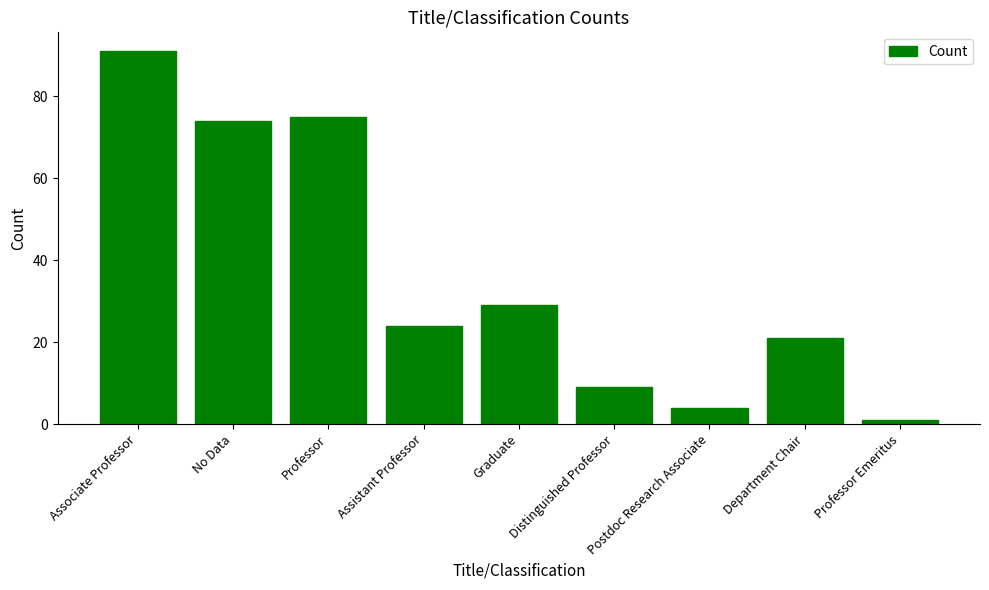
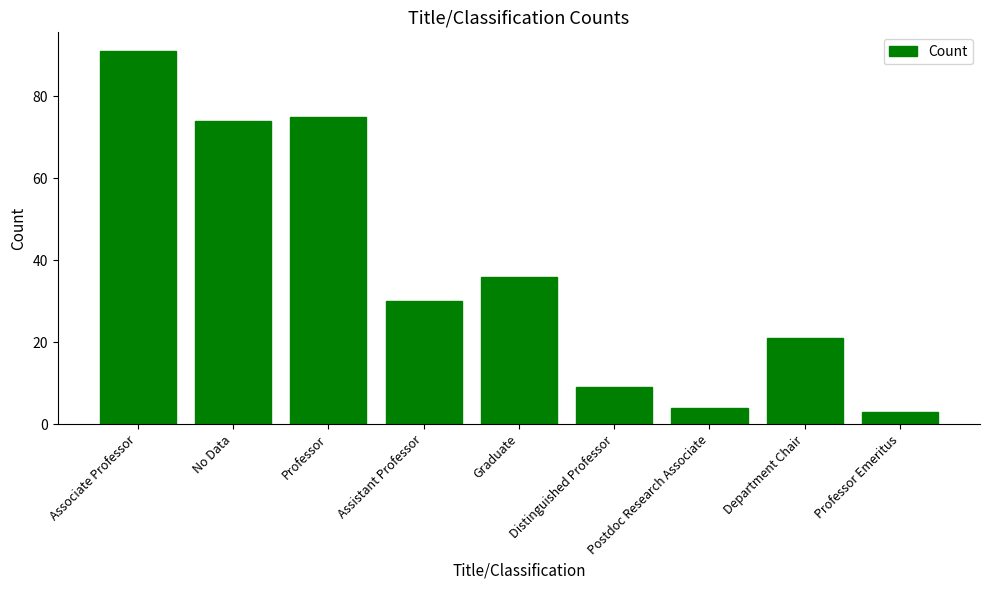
  {
    "Associate Professor": 91,
    "No Data": 74,
    "Professor": 75,
-   "Assistant Professor": 24,
-   "Graduate": 29,
+   "Assistant Professor": 30,
+   "Graduate": 36,
    "Distinguished Professor": 9,
    "Postdoc Research Associate": 4,
    "Department Chair": 21,
-   "Professor Emeritus": 1
+   "Professor Emeritus": 3
  }
